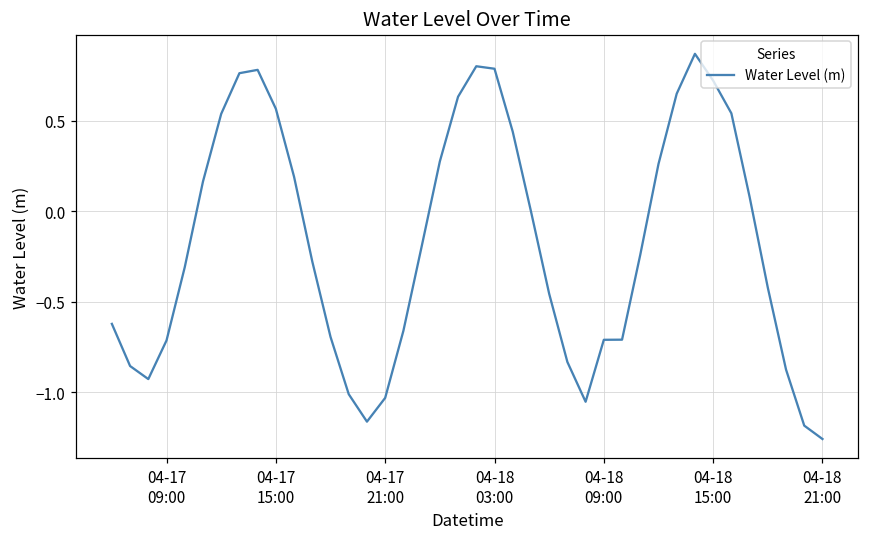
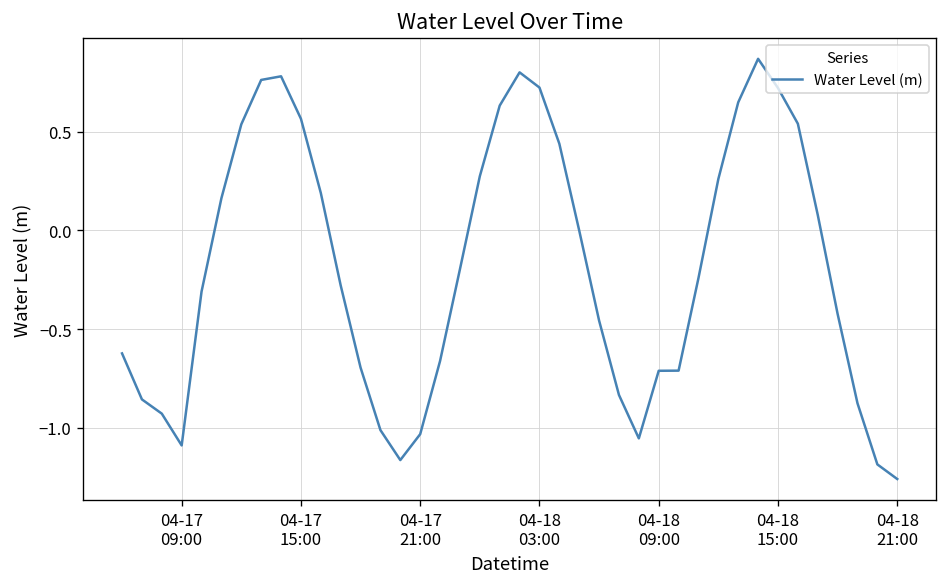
  {
-   "04-17 09:00": -0.71,
+   "04-17 09:00": -1.09,
    "04-17 15:00": 0.56,
    "04-17 21:00": -1.03,
-   "04-18 03:00": 0.79,
+   "04-18 03:00": 0.72,
    "04-18 09:00": -0.71,
    "04-18 21:00": -1.26
  }
